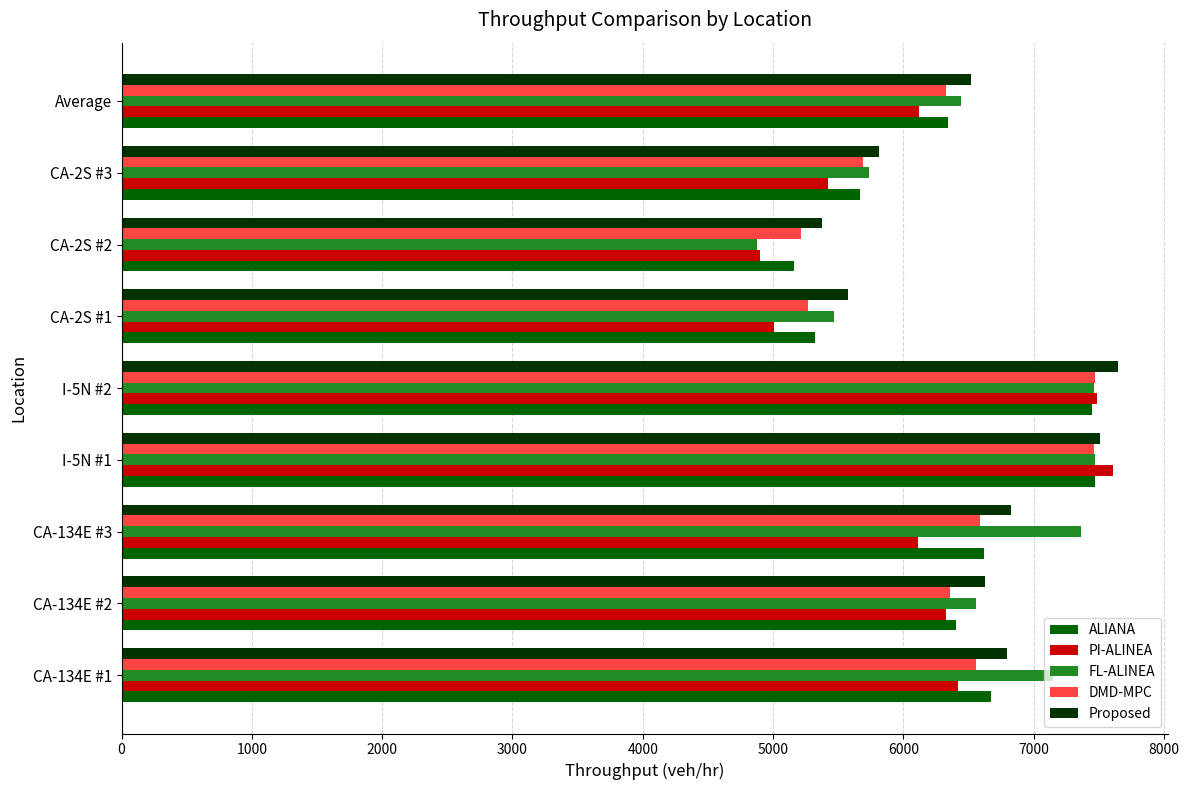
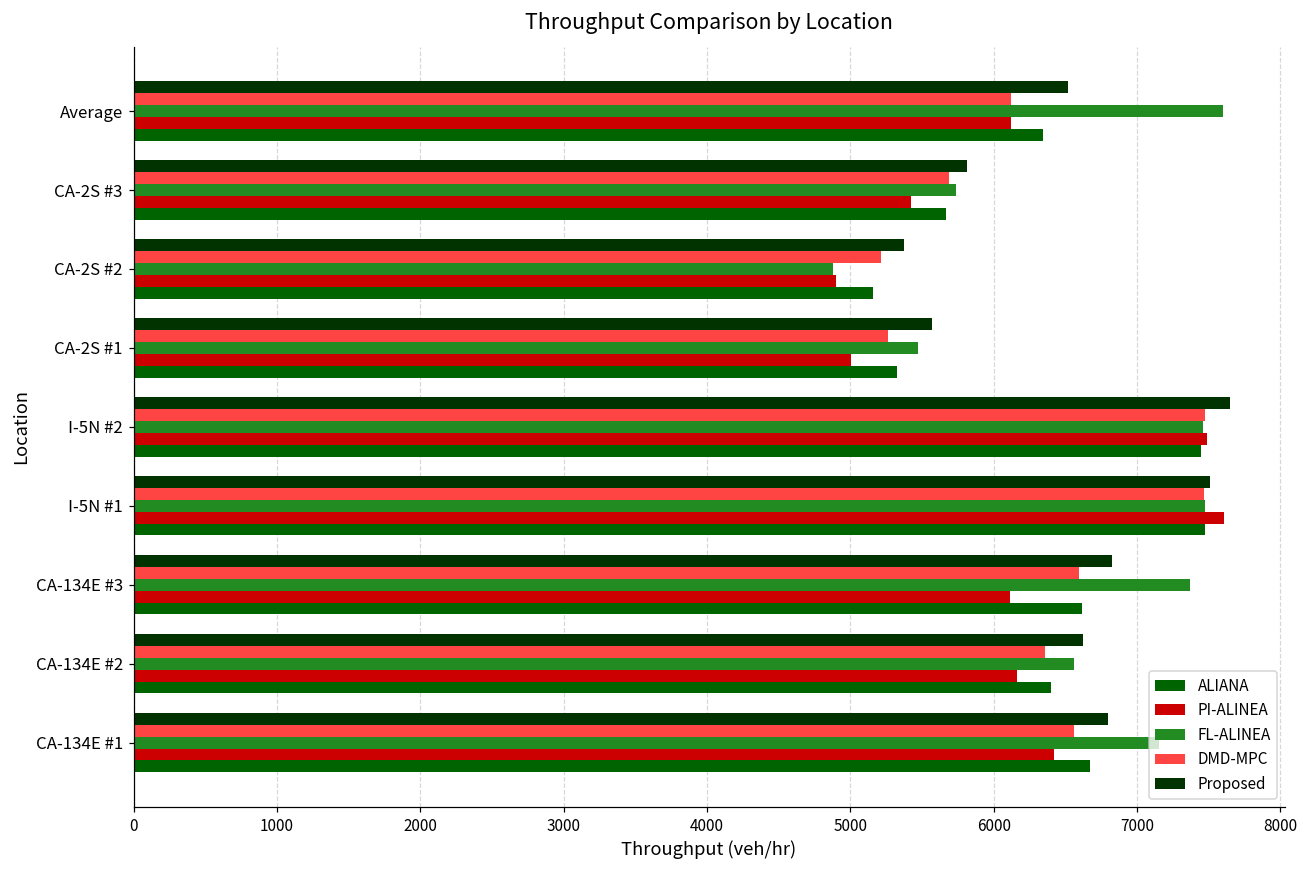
  {
    "PI-ALINEA": {
      "Average": 6120,
      "CA-2S #3": 5420,
      "CA-2S #2": 4900,
      "CA-2S #1": 5010,
      "I-5N #2": 7490,
      "I-5N #1": 7610,
      "CA-134E #3": 6110,
-     "CA-134E #2": 6330,
+     "CA-134E #2": 6160,
      "CA-134E #1": 6420
    },
    "FL-ALINEA": {
-     "Average": 6440,
+     "Average": 7600,
      "CA-2S #3": 5730,
      "CA-2S #2": 4880,
      "CA-2S #1": 5470,
      "I-5N #2": 7460,
      "I-5N #1": 7470,
      "CA-134E #3": 7370,
      "CA-134E #2": 6560
    },
    "DMD-MPC": {
-     "Average": 6330,
+     "Average": 6120,
      "CA-2S #3": 5690,
      "CA-2S #2": 5220,
      "CA-2S #1": 5270,
      "I-5N #2": 7470,
      "I-5N #1": 7470,
      "CA-134E #3": 6590,
      "CA-134E #2": 6350,
      "CA-134E #1": 6560
    }
  }
